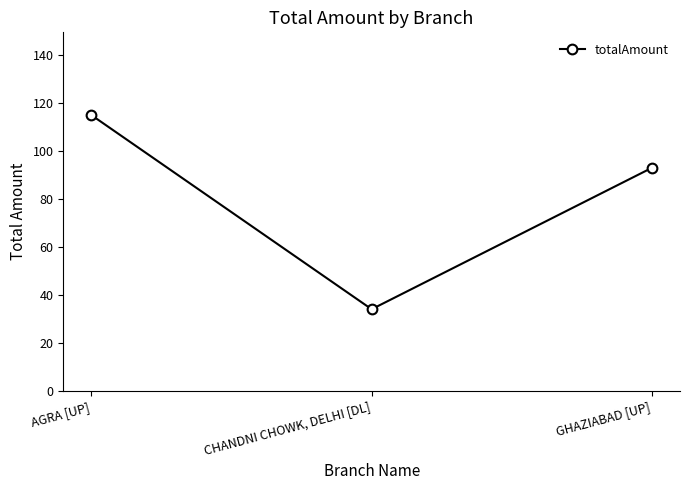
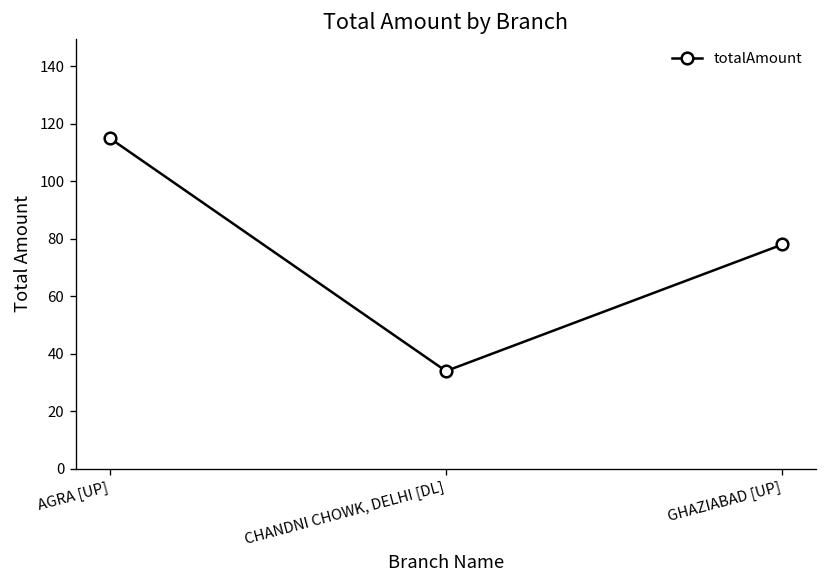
  {
    "AGRA [UP]": 115,
    "CHANDNI CHOWK, DELHI [DL]": 34,
-   "GHAZIABAD [UP]": 93
+   "GHAZIABAD [UP]": 78
  }
